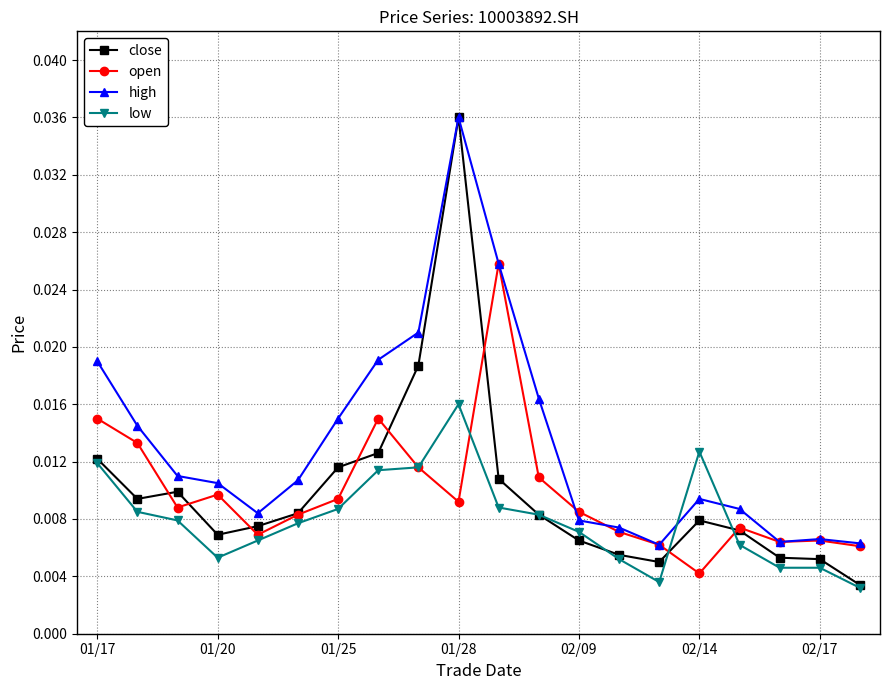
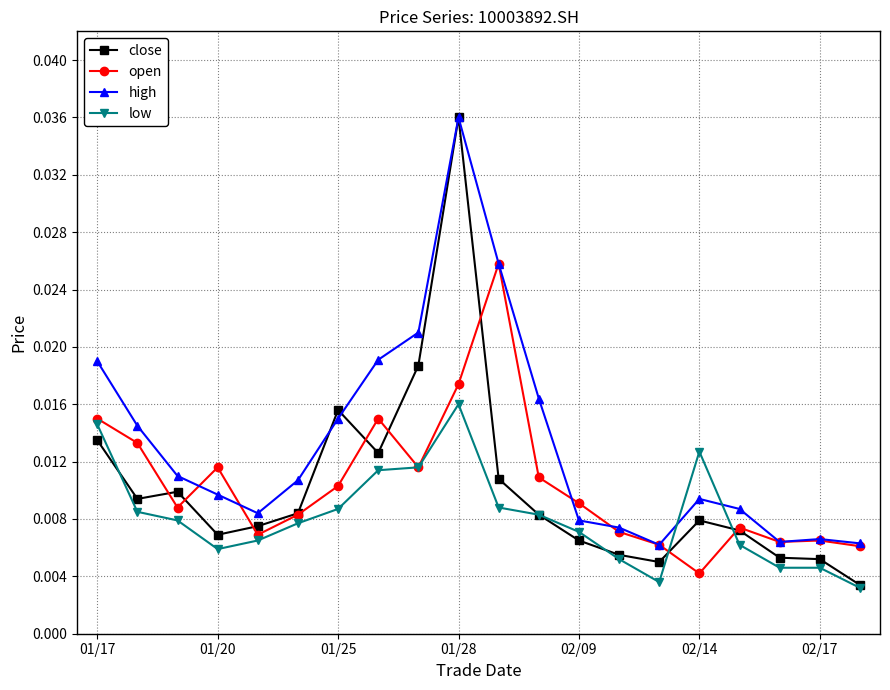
  {
    "close": {
-     "01/17": 0.0122,
+     "01/17": 0.0135,
      "01/20": 0.0069,
-     "01/25": 0.0116,
+     "01/25": 0.0156,
      "02/09": 0.0065,
      "02/14": 0.0079,
      "02/17": 0.0052
    },
    "open": {
      "01/17": 0.0150,
-     "01/20": 0.0097,
-     "01/25": 0.0094,
-     "01/28": 0.0092,
-     "02/09": 0.0085,
+     "01/20": 0.0116,
+     "01/25": 0.0103,
+     "01/28": 0.0174,
+     "02/09": 0.0091,
      "02/14": 0.0042
    },
    "high": {
      "01/17": 0.0190,
-     "01/20": 0.0105,
+     "01/20": 0.0097,
      "01/25": 0.0150,
      "02/09": 0.0079,
      "02/14": 0.0094
    },
    "low": {
-     "01/17": 0.0119,
-     "01/20": 0.0053,
+     "01/17": 0.0146,
+     "01/20": 0.0059,
      "01/25": 0.0087,
      "01/28": 0.0160,
      "02/09": 0.0071,
      "02/14": 0.0127,
      "02/17": 0.0046
    }
  }
